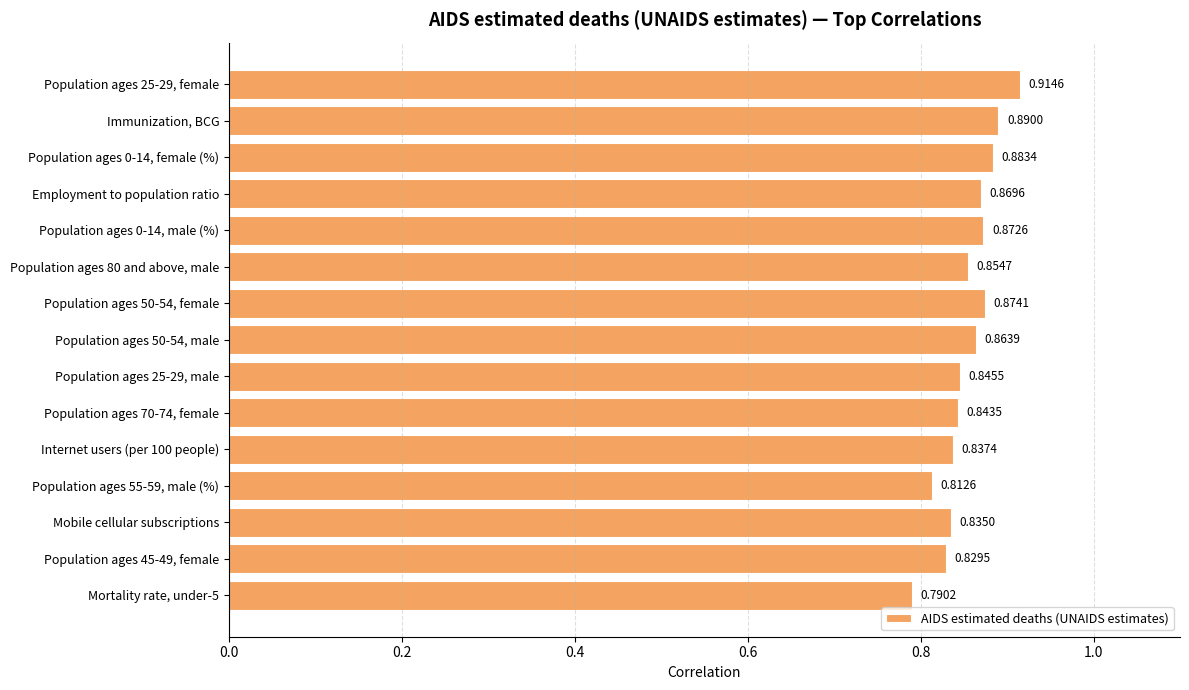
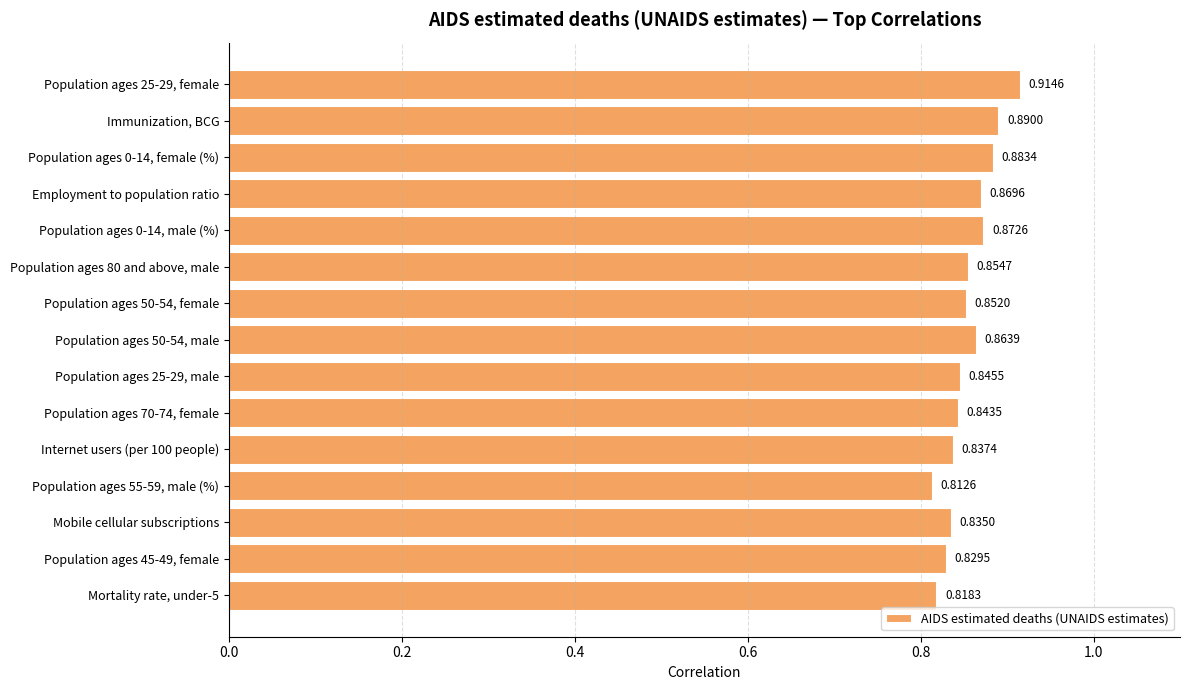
  {
    "Population ages 25-29, female": 0.9146,
    "Immunization, BCG": 0.8900,
    "Population ages 0-14, female (%)": 0.8834,
    "Employment to population ratio": 0.8696,
    "Population ages 0-14, male (%)": 0.8726,
    "Population ages 80 and above, male": 0.8547,
-   "Population ages 50-54, female": 0.8741,
+   "Population ages 50-54, female": 0.8520,
    "Population ages 50-54, male": 0.8639,
    "Population ages 25-29, male": 0.8455,
    "Population ages 70-74, female": 0.8435,
    "Internet users (per 100 people)": 0.8374,
    "Population ages 55-59, male (%)": 0.8126,
    "Mobile cellular subscriptions": 0.8350,
    "Population ages 45-49, female": 0.8295,
-   "Mortality rate, under-5": 0.7902
+   "Mortality rate, under-5": 0.8183
  }
